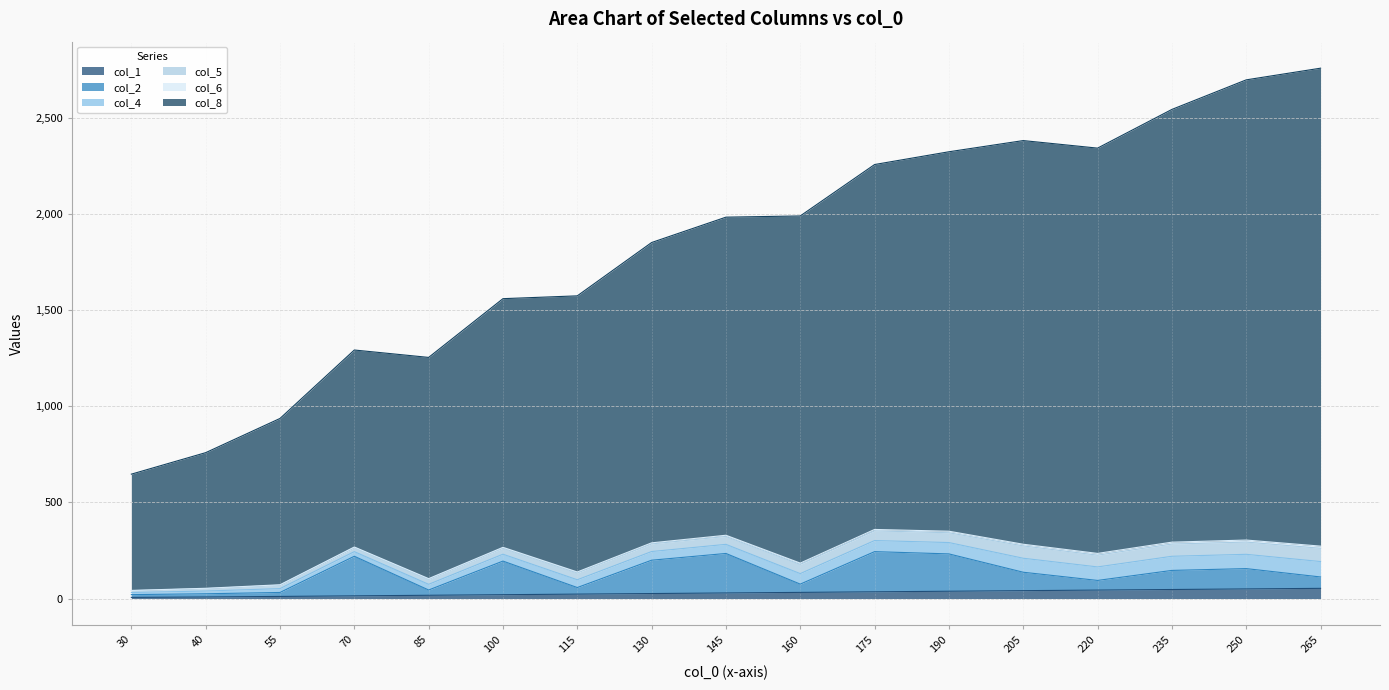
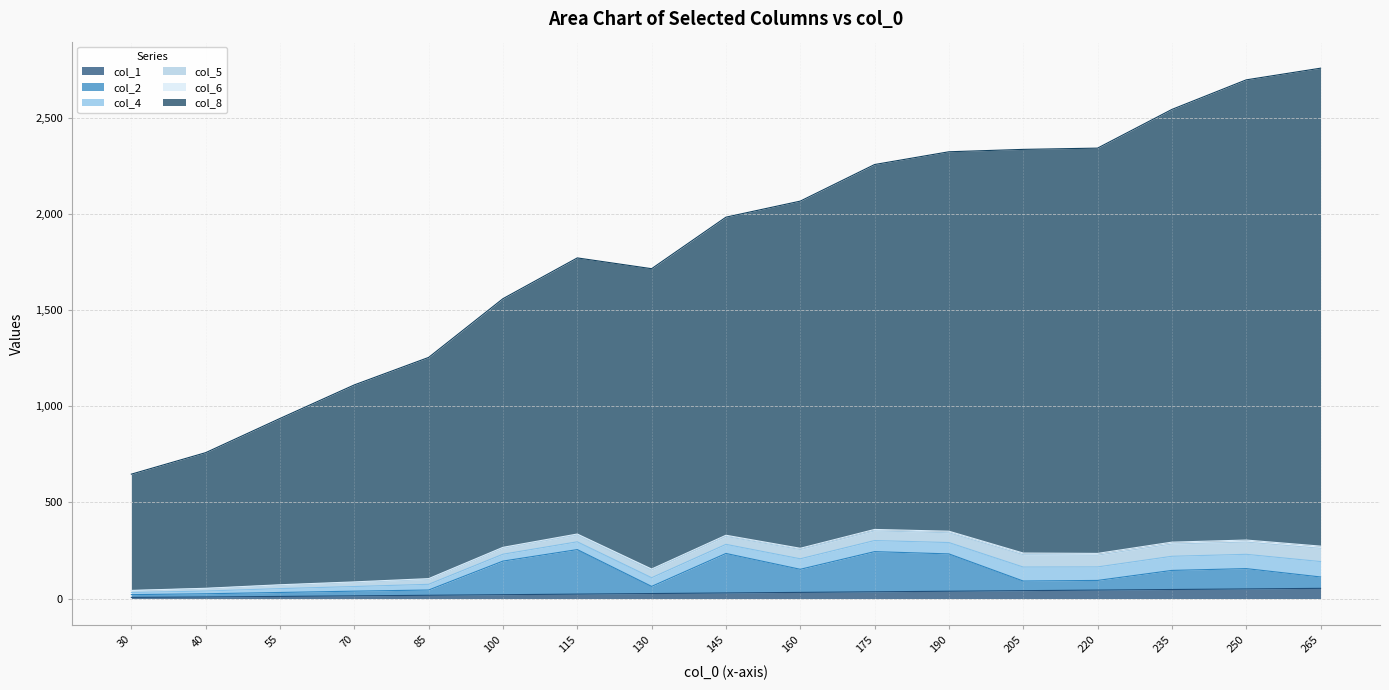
  {
    "col_2": {
      "40": 20,
      "55": 20,
-     "70": 210,
+     "70": 20,
      "85": 30,
      "100": 170,
-     "115": 30,
-     "130": 170,
+     "115": 230,
+     "130": 40,
      "145": 210,
-     "160": 40,
+     "160": 120,
      "175": 210,
      "190": 190,
-     "205": 100,
+     "205": 50,
      "220": 50,
      "235": 100,
      "250": 110,
      "265": 60
    }
  }
